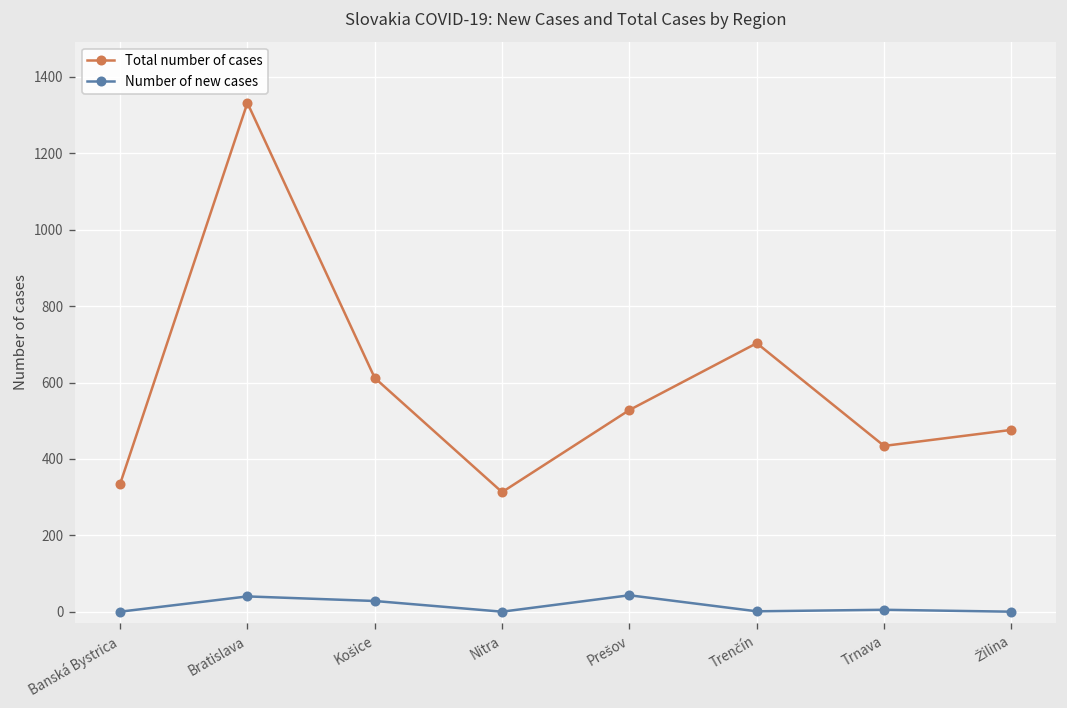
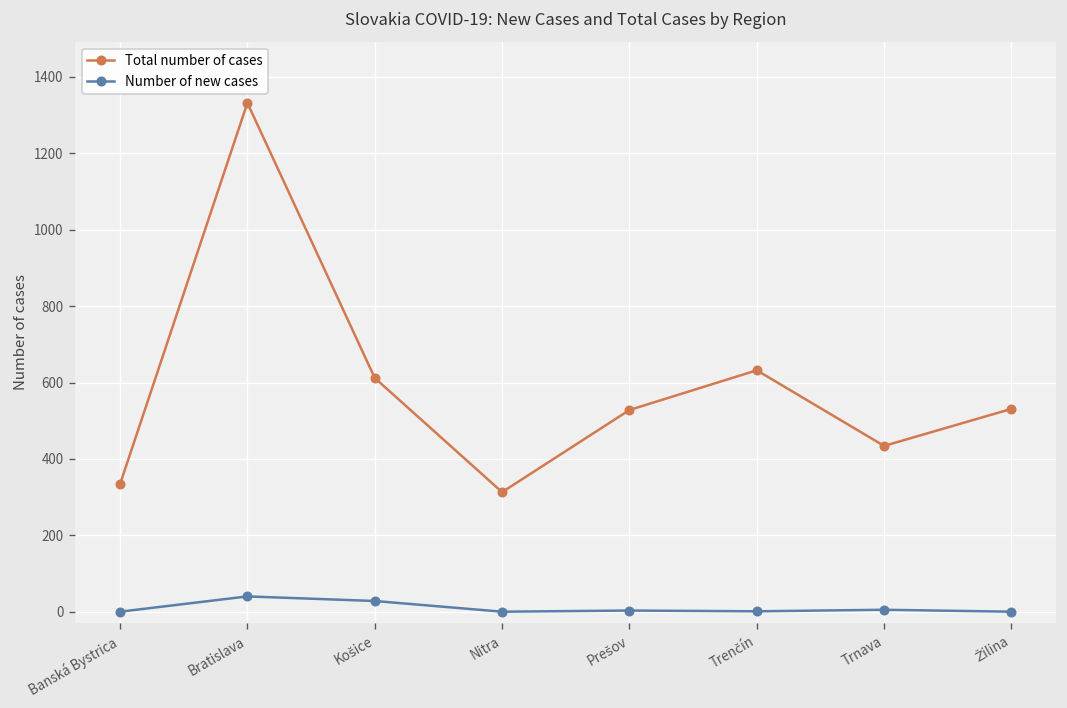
  {
    "Total number of cases": {
      "Banská Bystrica": 330,
      "Bratislava": 1330,
      "Košice": 610,
      "Nitra": 310,
      "Prešov": 530,
-     "Trenčín": 700,
+     "Trenčín": 630,
      "Trnava": 430,
-     "Žilina": 480
+     "Žilina": 530
    },
    "Number of new cases": {
      "Banská Bystrica": 0,
      "Bratislava": 40,
      "Košice": 30,
      "Nitra": 0,
-     "Prešov": 40,
+     "Prešov": 0,
      "Trenčín": 0,
      "Trnava": 10,
      "Žilina": 0
    }
  }
